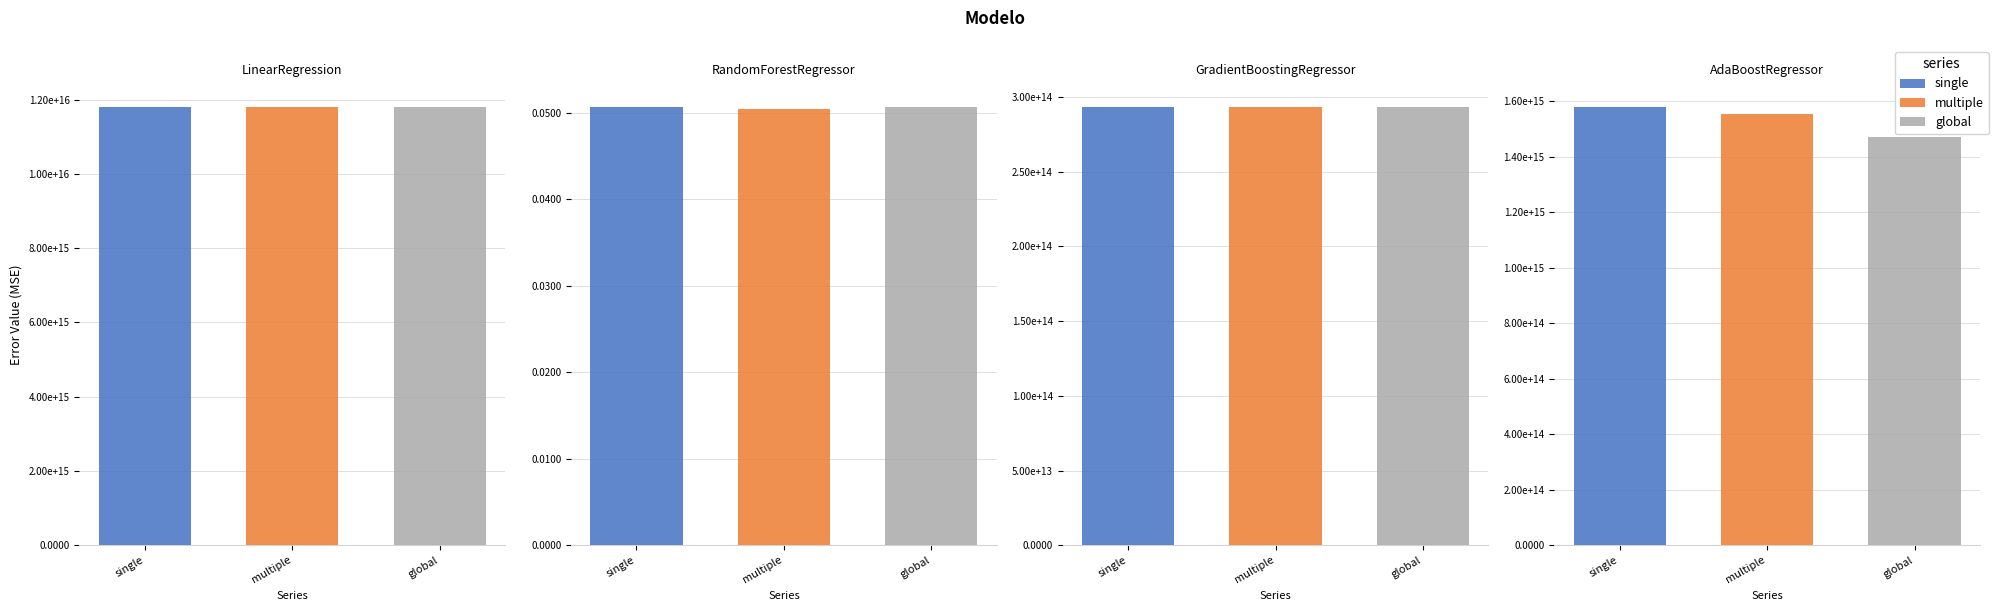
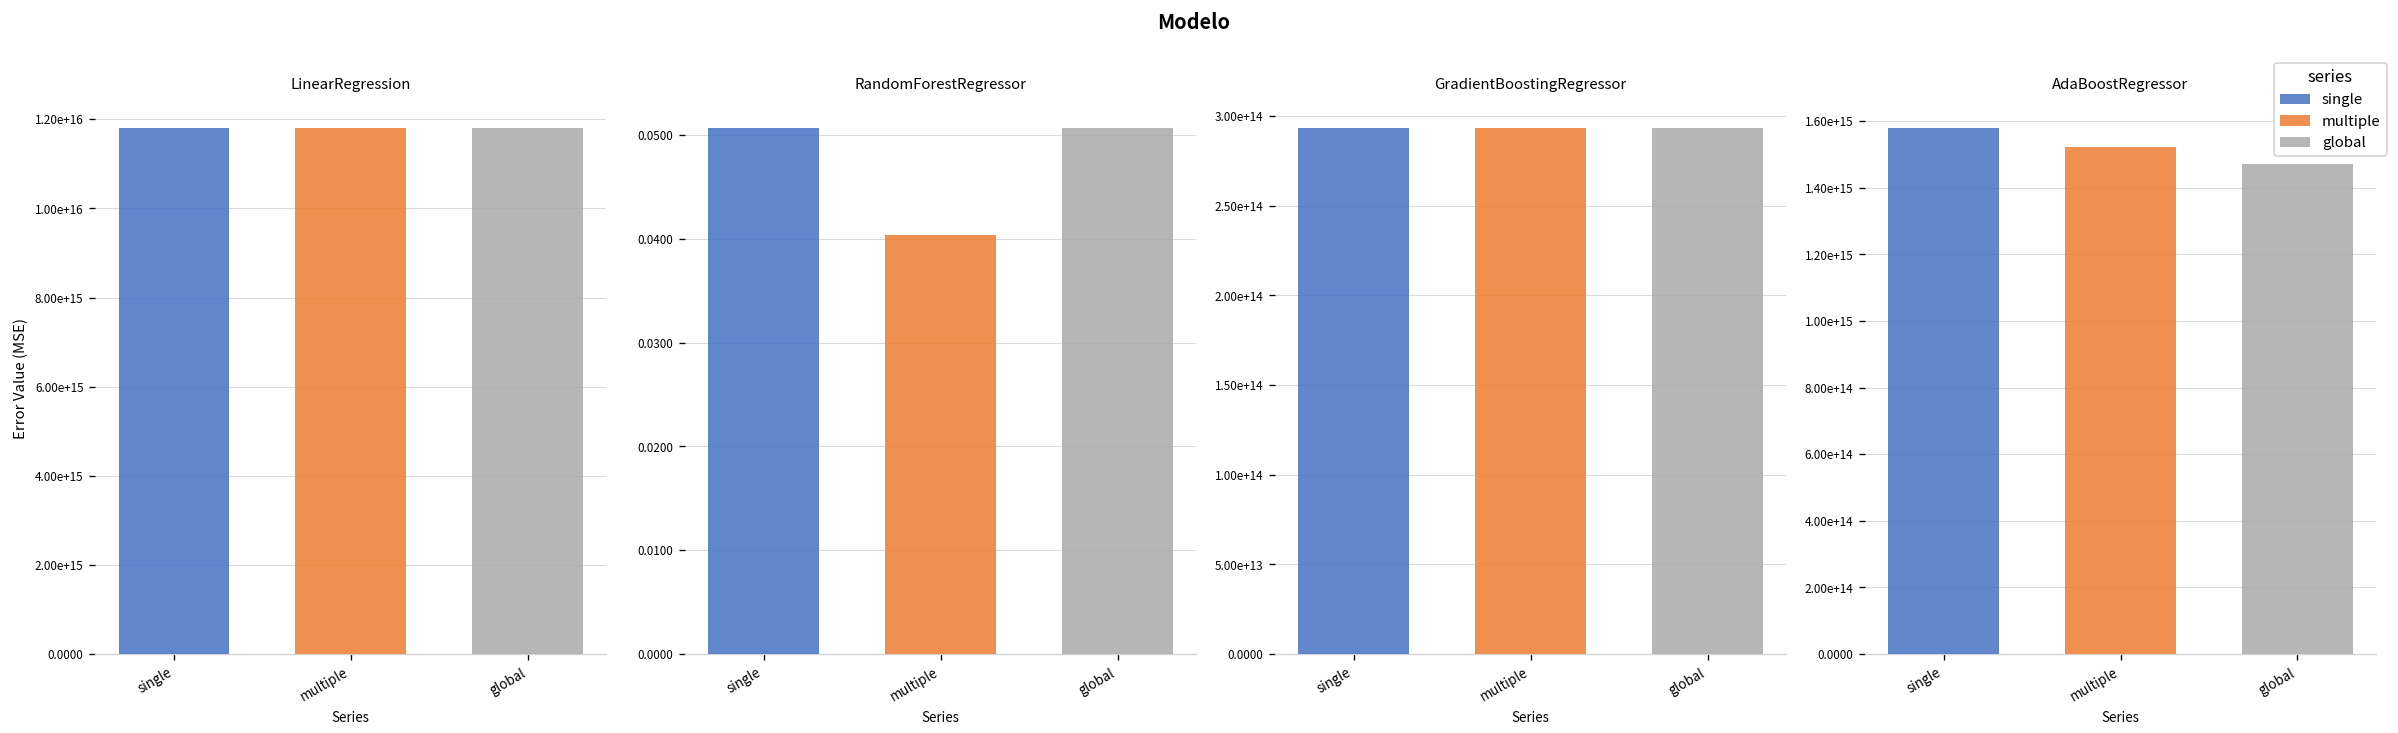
  {
    "LinearRegression": {
      "single": 11800000000000000,
      "multiple": 11800000000000000,
      "global": 11800000000000000
    },
    "RandomForestRegressor": {
      "single": 0.051,
-     "multiple": 0.050,
+     "multiple": 0.040,
      "global": 0.051
    },
    "GradientBoostingRegressor": {
      "single": 293000000000000,
      "multiple": 293000000000000,
      "global": 293000000000000
    },
    "AdaBoostRegressor": {
      "single": 1580000000000000,
-     "multiple": 1550000000000000,
+     "multiple": 1520000000000000,
      "global": 1470000000000000
    }
  }
